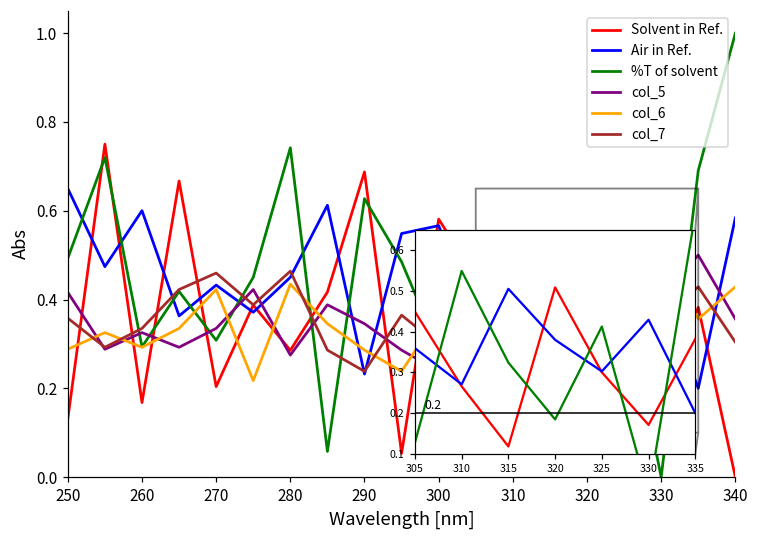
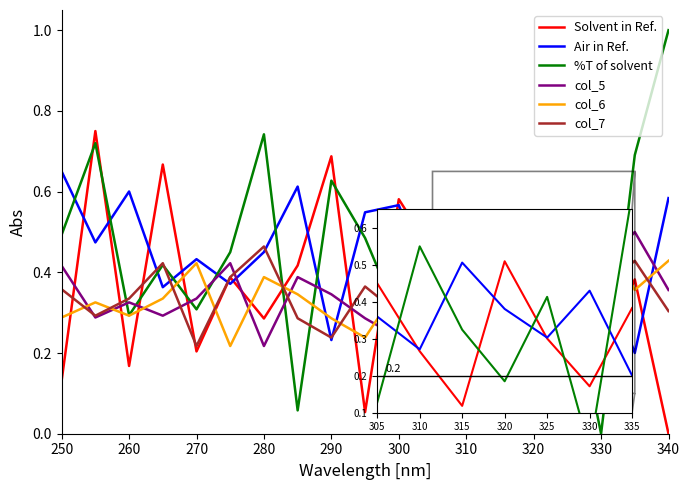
  {
    "Solvent in Ref.": {
      "250": 0.13,
      "260": 0.17,
      "270": 0.20,
      "280": 0.29,
      "290": 0.69,
      "300": 0.58,
      "320": 0.51,
      "330": 0.17,
      "340": 0.00
    },
    "Air in Ref.": {
      "250": 0.65,
      "260": 0.60,
      "270": 0.43,
      "280": 0.45,
      "300": 0.57,
      "320": 0.38,
      "330": 0.43,
      "340": 0.58
    },
    "%T of solvent": {
      "250": 0.49,
      "270": 0.31,
      "280": 0.74,
      "290": 0.63,
      "300": 0.29,
      "310": 0.55,
      "320": 0.18,
      "330": 0.00,
      "340": 1.00
    },
    "col_5": {
      "250": 0.42,
      "260": 0.33,
      "270": 0.33,
-     "280": 0.27,
+     "280": 0.22,
      "290": 0.35,
      "300": 0.24,
      "310": 0.30,
      "320": 0.32,
      "330": 0.41,
      "340": 0.36
    },
    "col_6": {
      "250": 0.29,
      "270": 0.42,
-     "280": 0.43,
+     "280": 0.39,
      "290": 0.29,
      "300": 0.36,
      "310": 0.26,
      "320": 0.20,
      "330": 0.50,
      "340": 0.43
    },
    "col_7": {
      "250": 0.36,
      "260": 0.33,
-     "270": 0.46,
+     "270": 0.22,
      "280": 0.46,
      "300": 0.30,
      "310": 0.32,
      "320": 0.41,
      "330": 0.36,
      "340": 0.30
    }
  }
